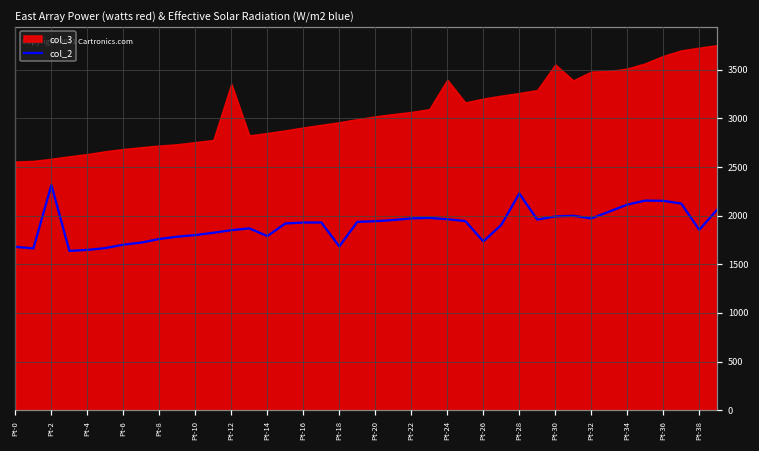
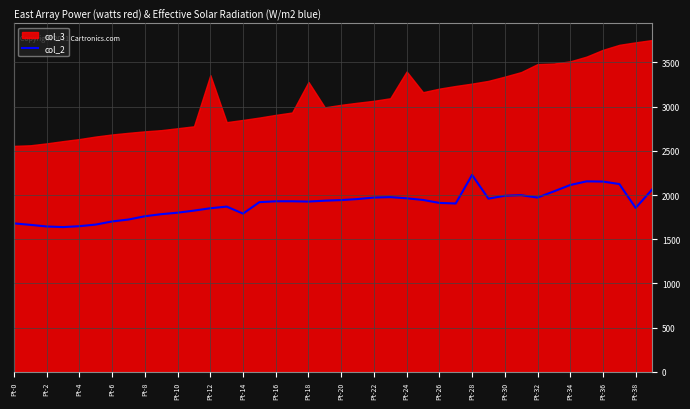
  {
    "col_2": {
      "Pt-0": 1700,
-     "Pt-2": 2300,
+     "Pt-2": 1600,
      "Pt-4": 1600,
      "Pt-6": 1700,
      "Pt-8": 1800,
      "Pt-10": 1800,
      "Pt-12": 1900,
      "Pt-14": 1800,
      "Pt-16": 1900,
-     "Pt-18": 1700,
+     "Pt-18": 1900,
      "Pt-20": 1900,
      "Pt-22": 2000,
      "Pt-24": 2000,
-     "Pt-26": 1700,
+     "Pt-26": 1900,
      "Pt-28": 2200,
      "Pt-30": 2000,
      "Pt-32": 2000,
      "Pt-34": 2100,
      "Pt-36": 2200,
      "Pt-38": 1900
    },
    "col_3": {
      "Pt-0": 2600,
      "Pt-2": 2600,
      "Pt-4": 2600,
      "Pt-6": 2700,
      "Pt-8": 2700,
      "Pt-10": 2800,
      "Pt-12": 3400,
      "Pt-14": 2800,
      "Pt-16": 2900,
-     "Pt-18": 3000,
+     "Pt-18": 3300,
      "Pt-20": 3000,
      "Pt-22": 3100,
      "Pt-24": 3400,
      "Pt-26": 3200,
      "Pt-28": 3300,
-     "Pt-30": 3600,
+     "Pt-30": 3300,
      "Pt-32": 3500,
      "Pt-34": 3500,
      "Pt-36": 3600,
      "Pt-38": 3700
    }
  }
